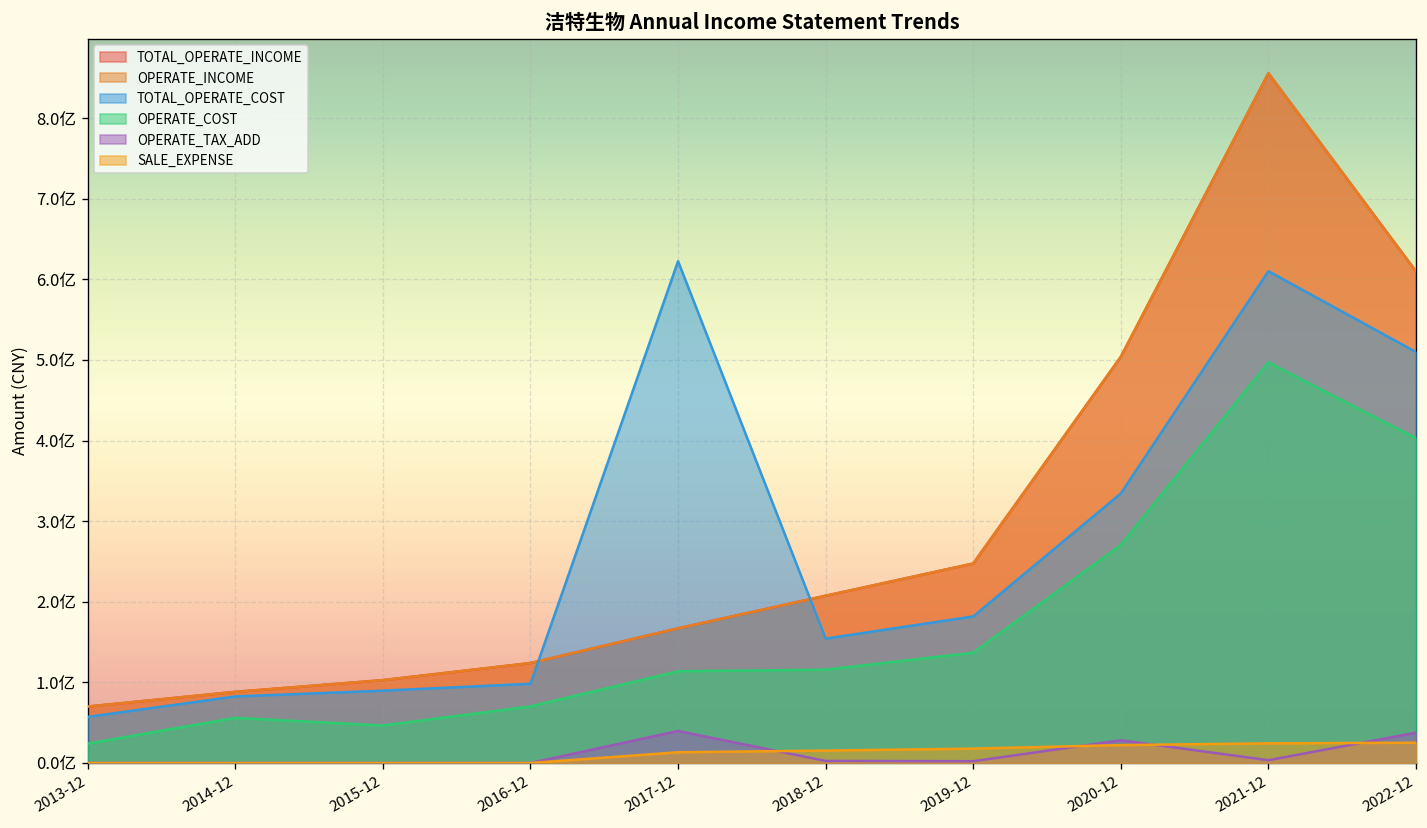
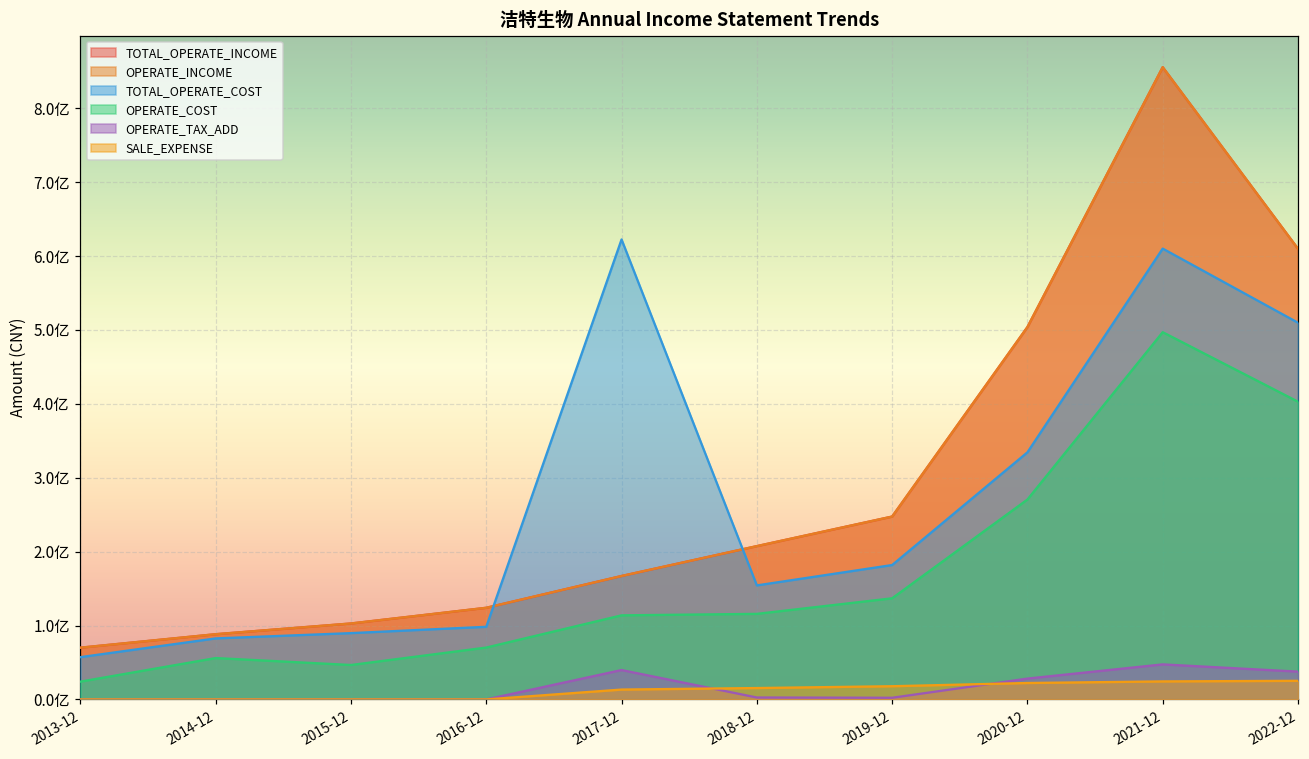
  {
    "TOTAL_OPERATE_COST": {
      "2013-12": "0.6亿",
      "2014-12": "0.8亿",
      "2015-12": "0.9亿",
      "2016-12": "1.0亿",
      "2017-12": "6.2亿",
      "2018-12": "1.5亿",
      "2019-12": "1.8亿",
      "2020-12": "3.3亿",
      "2021-12": "6.1亿",
      "2022-12": "5.1亿"
    },
    "OPERATE_COST": {
      "2013-12": "0.2亿",
      "2014-12": "0.6亿",
      "2015-12": "0.5亿",
      "2016-12": "0.7亿",
      "2017-12": "1.1亿",
      "2018-12": "1.2亿",
      "2019-12": "1.4亿",
      "2020-12": "2.7亿",
      "2021-12": "5.0亿",
      "2022-12": "4.0亿"
    },
    "OPERATE_TAX_ADD": {
      "2017-12": "0.4亿",
      "2018-12": "0.0亿",
      "2019-12": "0.0亿",
      "2020-12": "0.3亿",
-     "2021-12": "0.0亿",
+     "2021-12": "0.5亿",
      "2022-12": "0.4亿"
    }
  }
